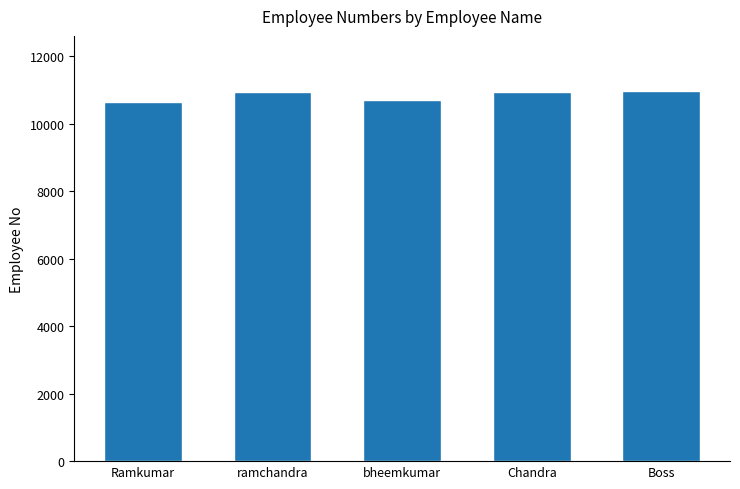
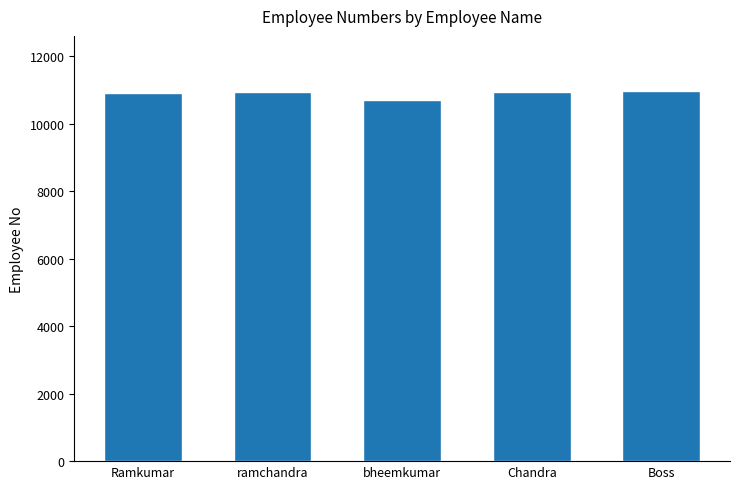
  {
-   "Ramkumar": 10600,
+   "Ramkumar": 10900,
    "ramchandra": 10900,
    "bheemkumar": 10700,
    "Chandra": 11000,
    "Boss": 11000
  }
